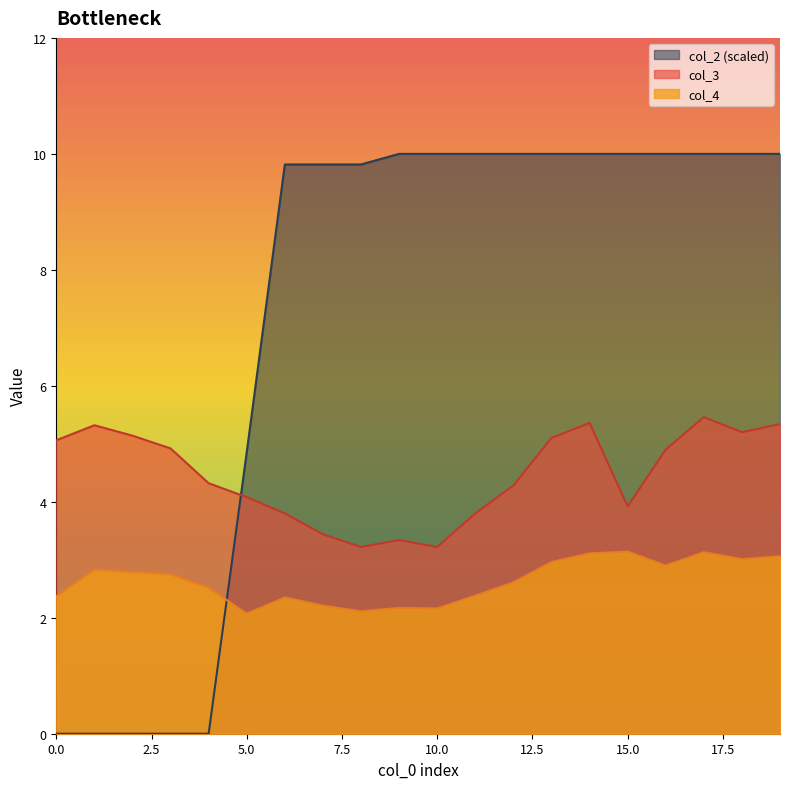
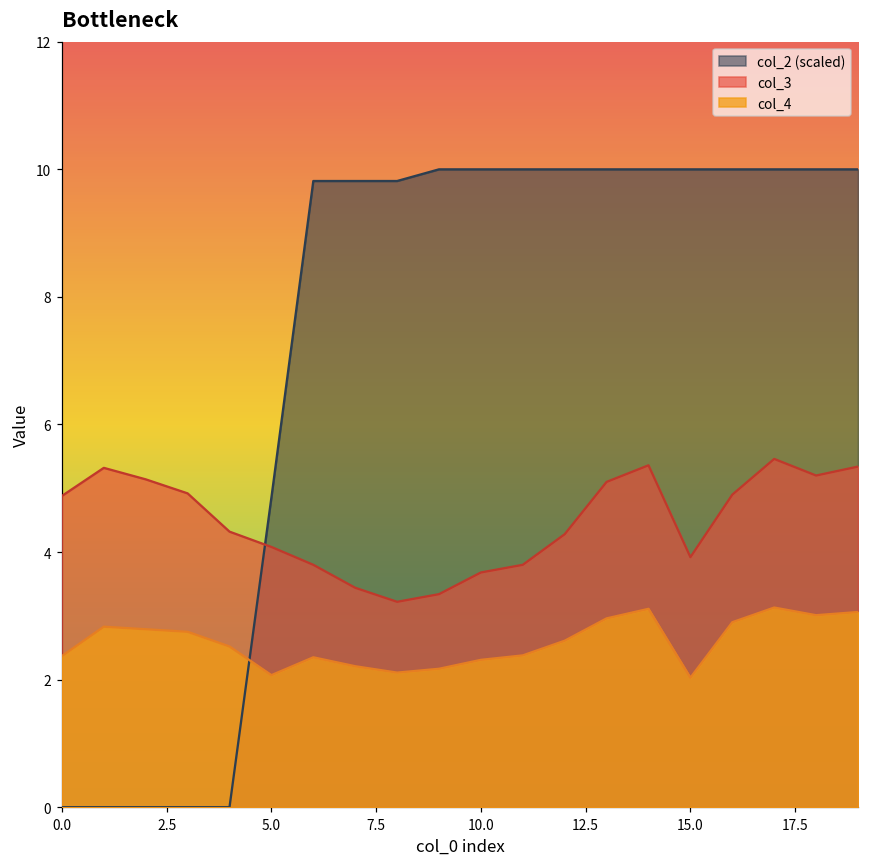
  {
    "col_2 (scaled)": {
      "0.0": 0.0,
      "5.0": 4.9,
      "10.0": 10.0,
      "15.0": 10.0
    },
    "col_3": {
-     "0.0": 5.1,
+     "0.0": 4.9,
      "5.0": 4.1,
-     "10.0": 3.2,
+     "10.0": 3.7,
      "15.0": 3.9
    },
    "col_4": {
      "0.0": 2.4,
      "5.0": 2.1,
-     "10.0": 2.2,
-     "15.0": 3.1
+     "10.0": 2.3,
+     "15.0": 2.0
    }
  }
